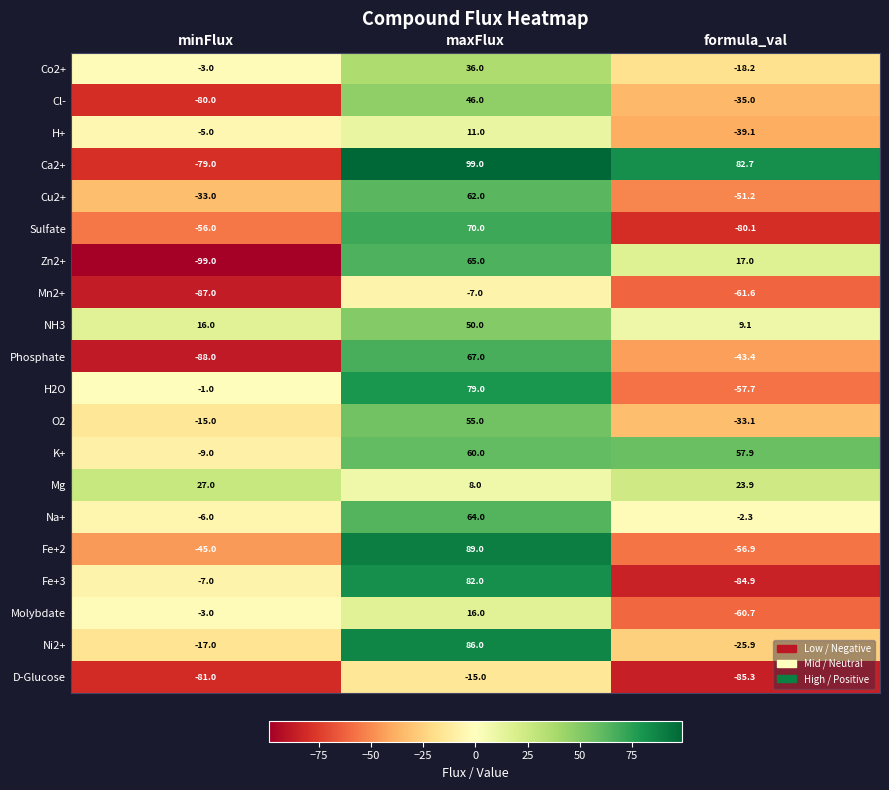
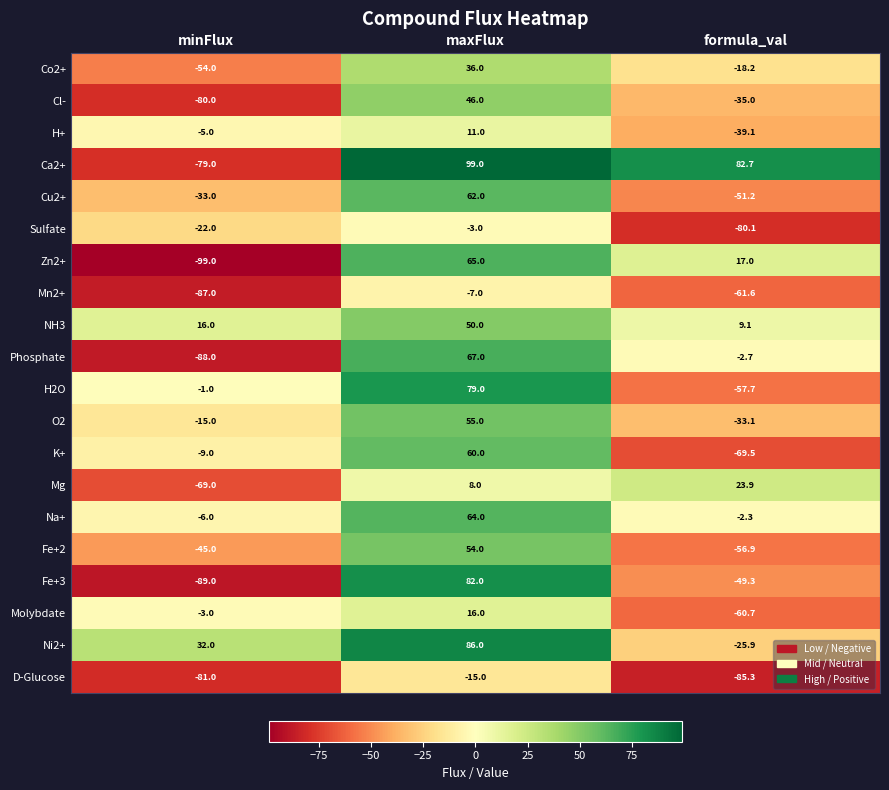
  {
    "Co2+": {
-     "minFlux": -3.0,
+     "minFlux": -54.0,
      "maxFlux": 36.0,
      "formula_val": -18.2
    },
    "Cl-": {
      "minFlux": -80.0,
      "maxFlux": 46.0,
      "formula_val": -35.0
    },
    "H+": {
      "minFlux": -5.0,
      "maxFlux": 11.0,
      "formula_val": -39.1
    },
    "Ca2+": {
      "minFlux": -79.0,
      "maxFlux": 99.0,
      "formula_val": 82.7
    },
    "Cu2+": {
      "minFlux": -33.0,
      "maxFlux": 62.0,
      "formula_val": -51.2
    },
    "Sulfate": {
-     "minFlux": -56.0,
-     "maxFlux": 70.0,
+     "minFlux": -22.0,
+     "maxFlux": -3.0,
      "formula_val": -80.1
    },
    "Zn2+": {
      "minFlux": -99.0,
      "maxFlux": 65.0,
      "formula_val": 17.0
    },
    "Mn2+": {
      "minFlux": -87.0,
      "maxFlux": -7.0,
      "formula_val": -61.6
    },
    "NH3": {
      "minFlux": 16.0,
      "maxFlux": 50.0,
      "formula_val": 9.1
    },
    "Phosphate": {
      "minFlux": -88.0,
      "maxFlux": 67.0,
-     "formula_val": -43.4
+     "formula_val": -2.7
    },
    "H2O": {
      "minFlux": -1.0,
      "maxFlux": 79.0,
      "formula_val": -57.7
    },
    "O2": {
      "minFlux": -15.0,
      "maxFlux": 55.0,
      "formula_val": -33.1
    },
    "K+": {
      "minFlux": -9.0,
      "maxFlux": 60.0,
-     "formula_val": 57.9
+     "formula_val": -69.5
    },
    "Mg": {
-     "minFlux": 27.0,
+     "minFlux": -69.0,
      "maxFlux": 8.0,
      "formula_val": 23.9
    },
    "Na+": {
      "minFlux": -6.0,
      "maxFlux": 64.0,
      "formula_val": -2.3
    },
    "Fe+2": {
      "minFlux": -45.0,
-     "maxFlux": 89.0,
+     "maxFlux": 54.0,
      "formula_val": -56.9
    },
    "Fe+3": {
-     "minFlux": -7.0,
+     "minFlux": -89.0,
      "maxFlux": 82.0,
-     "formula_val": -84.9
+     "formula_val": -49.3
    },
    "Molybdate": {
      "minFlux": -3.0,
      "maxFlux": 16.0,
      "formula_val": -60.7
    },
    "Ni2+": {
-     "minFlux": -17.0,
+     "minFlux": 32.0,
      "maxFlux": 86.0,
      "formula_val": -25.9
    },
    "D-Glucose": {
      "minFlux": -81.0,
      "maxFlux": -15.0,
      "formula_val": -85.3
    }
  }
